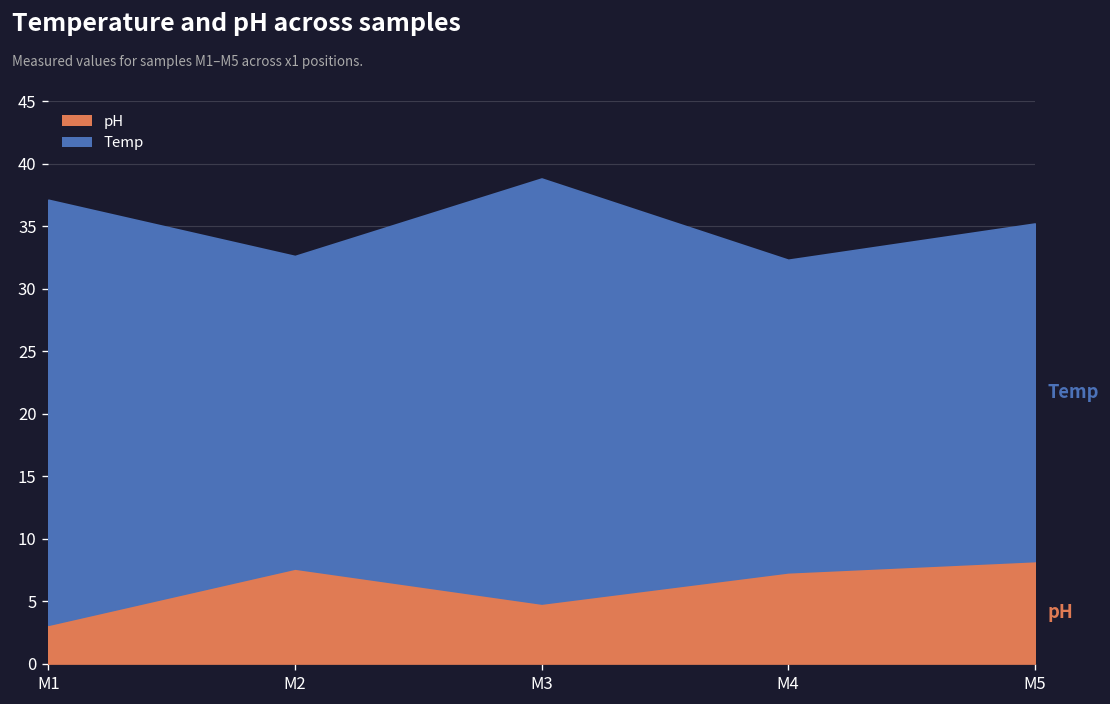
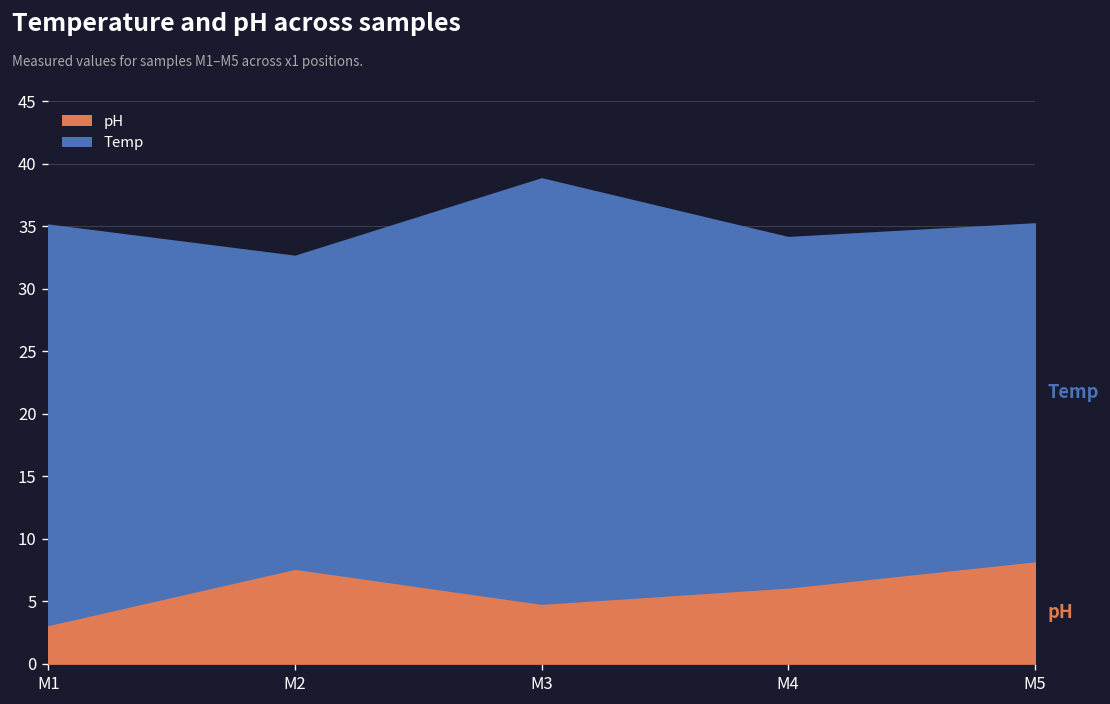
  {
    "pH": {
-     "M4": 7.3
+     "M4": 6.1
    },
    "Temp": {
-     "M1": 34,
+     "M1": 32,
      "M2": 25,
      "M3": 34,
-     "M4": 25,
+     "M4": 28,
      "M5": 27
    }
  }
